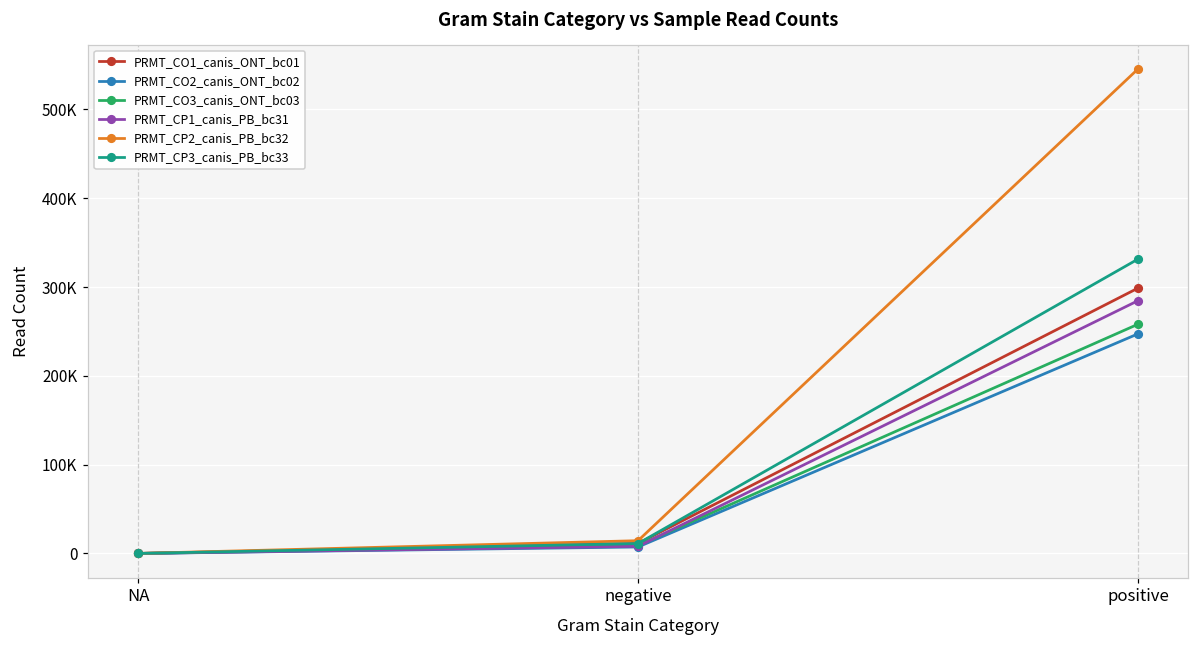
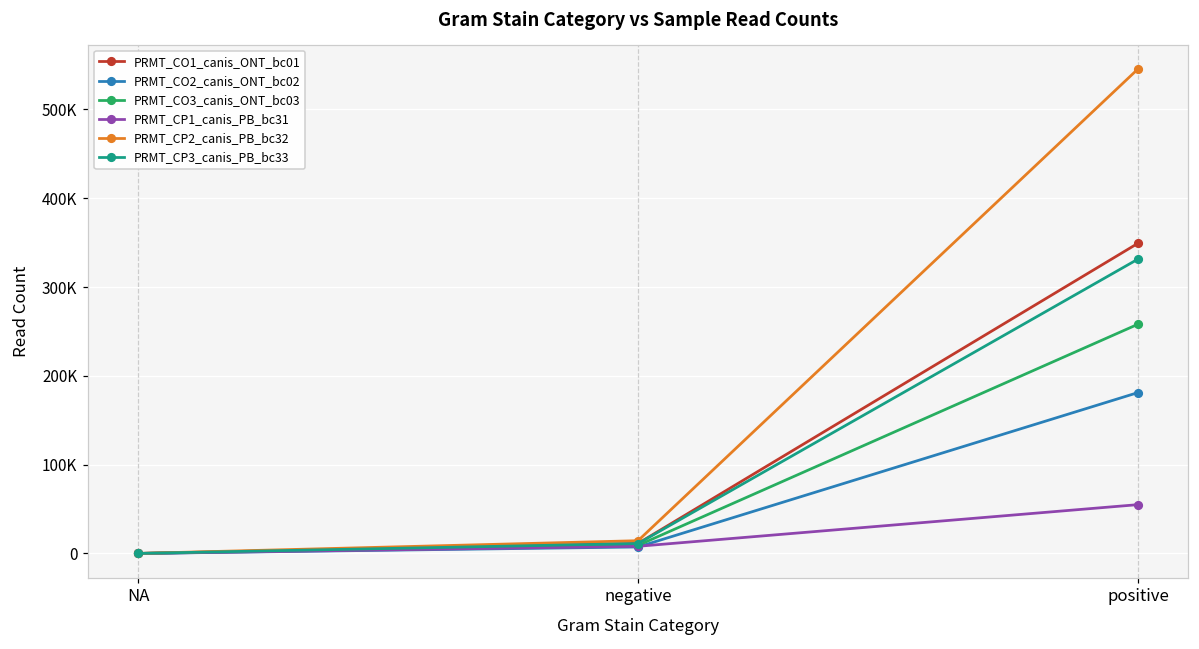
  {
    "PRMT_CO1_canis_ONT_bc01": {
-     "positive": 300000
+     "positive": 350000
    },
    "PRMT_CO2_canis_ONT_bc02": {
-     "positive": 250000
+     "positive": 180000
    },
    "PRMT_CP1_canis_PB_bc31": {
-     "positive": 280000
+     "positive": 50000
    },
    "PRMT_CP2_canis_PB_bc32": {
      "positive": 550000
    }
  }
